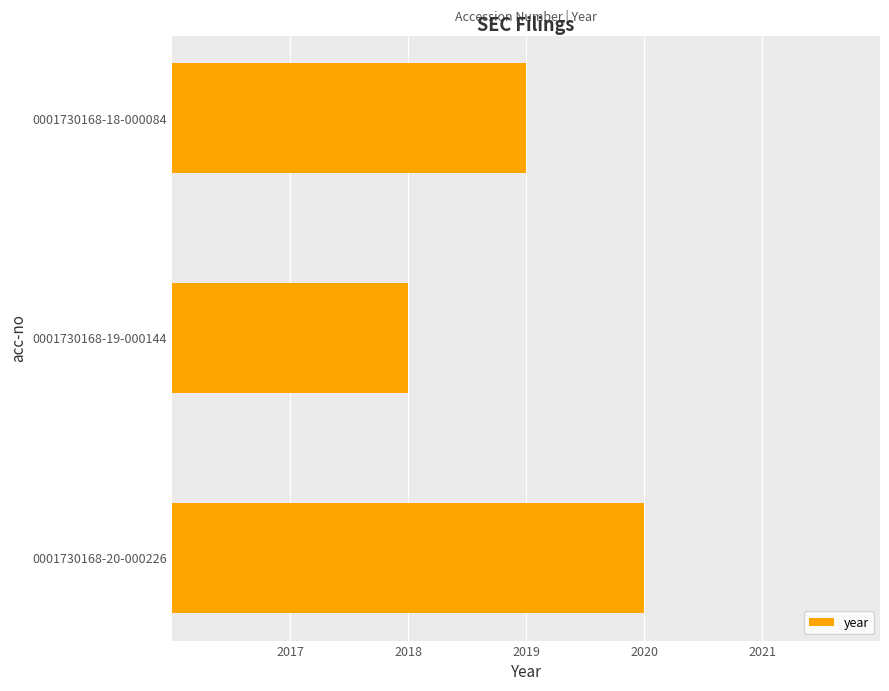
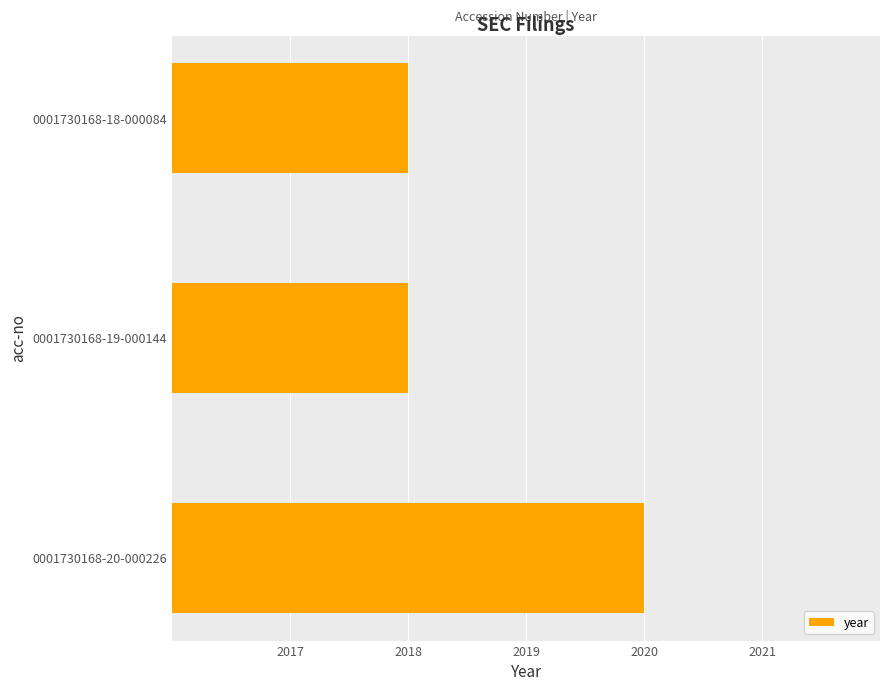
  {
-   "0001730168-18-000084": 2019,
+   "0001730168-18-000084": 2018,
    "0001730168-19-000144": 2018,
    "0001730168-20-000226": 2020
  }
